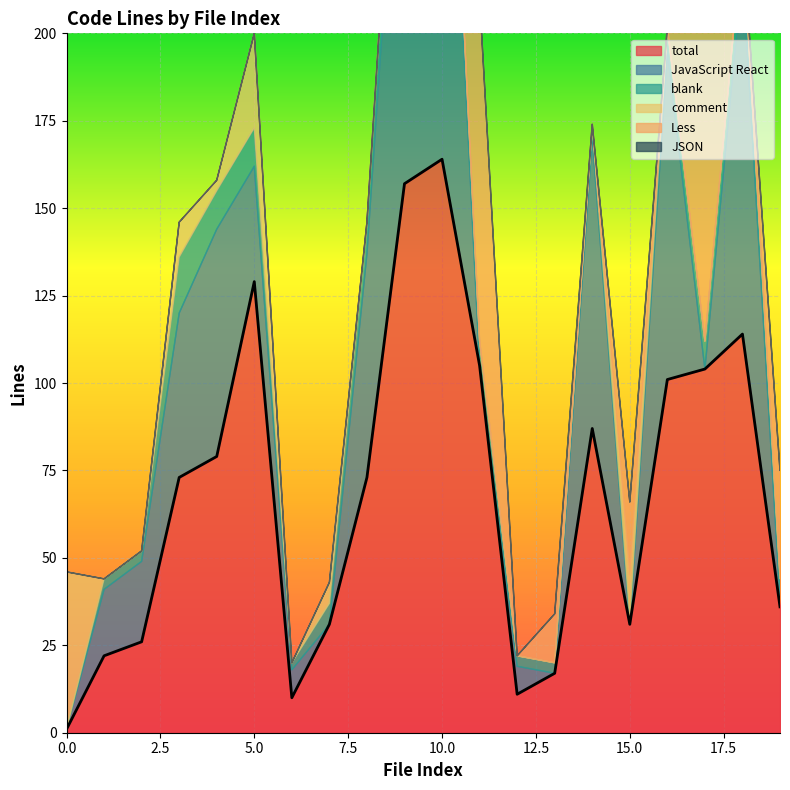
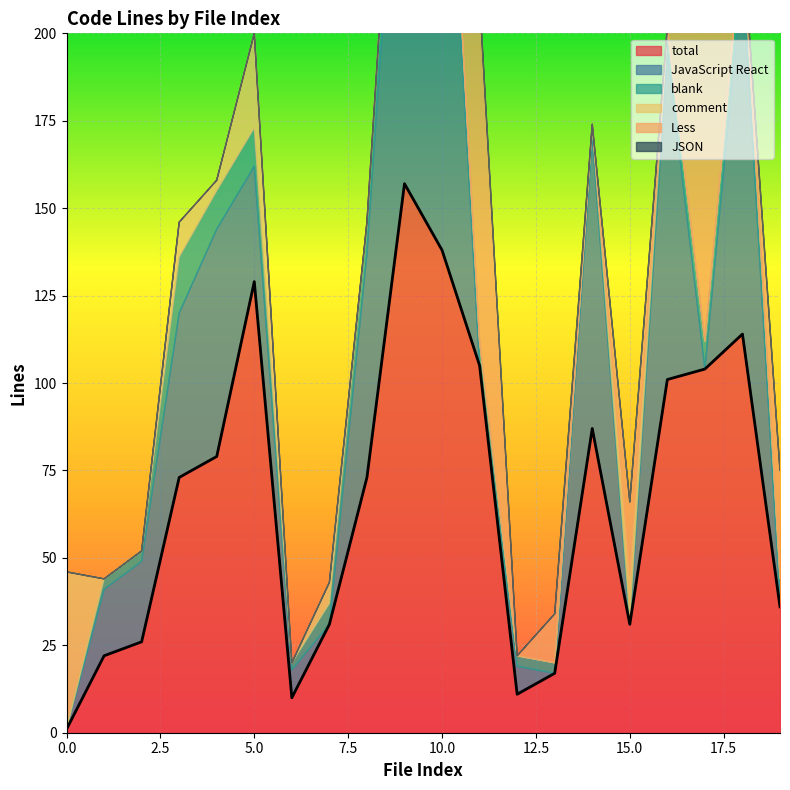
  {
    "total": {
      "5.0": 129,
-     "10.0": 164
+     "10.0": 138
    },
    "comment": {
      "15.0": 12
    }
  }
